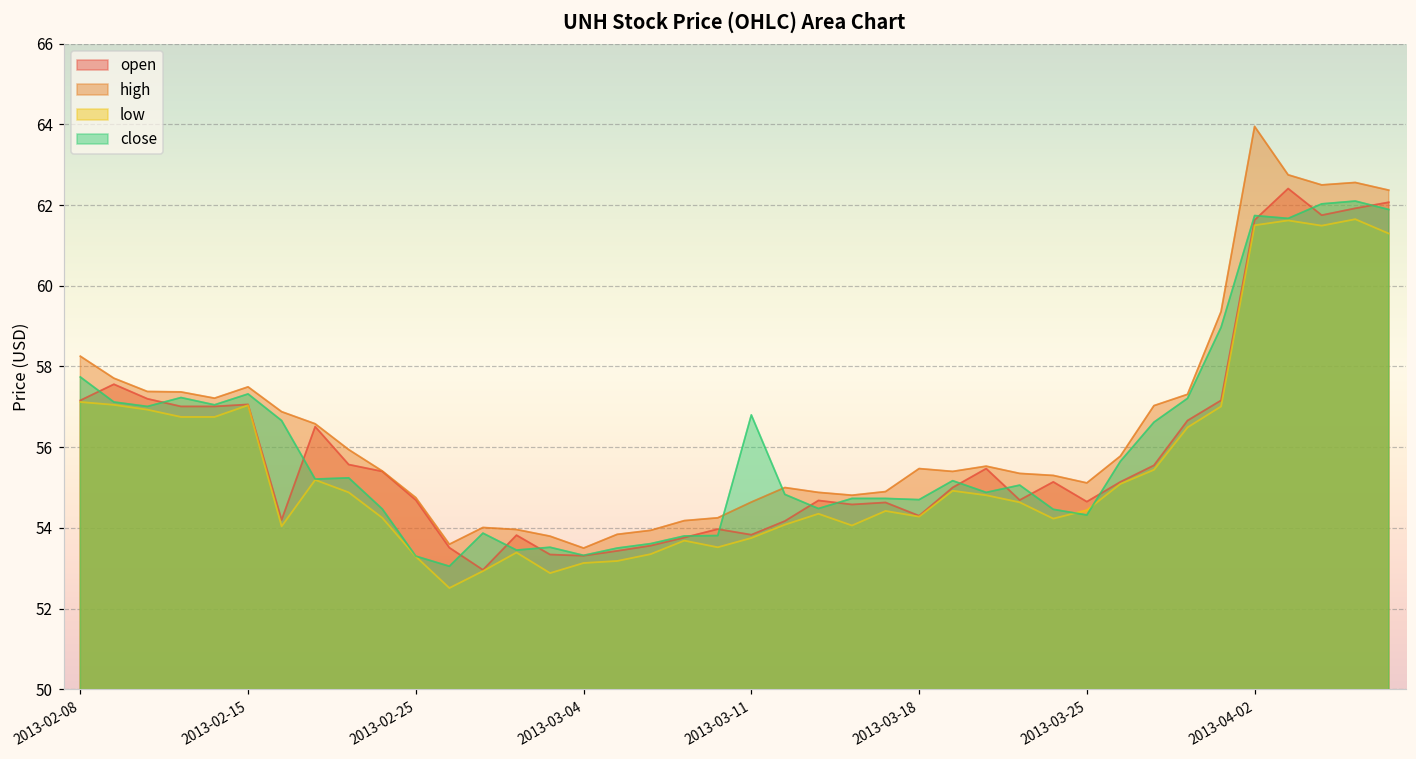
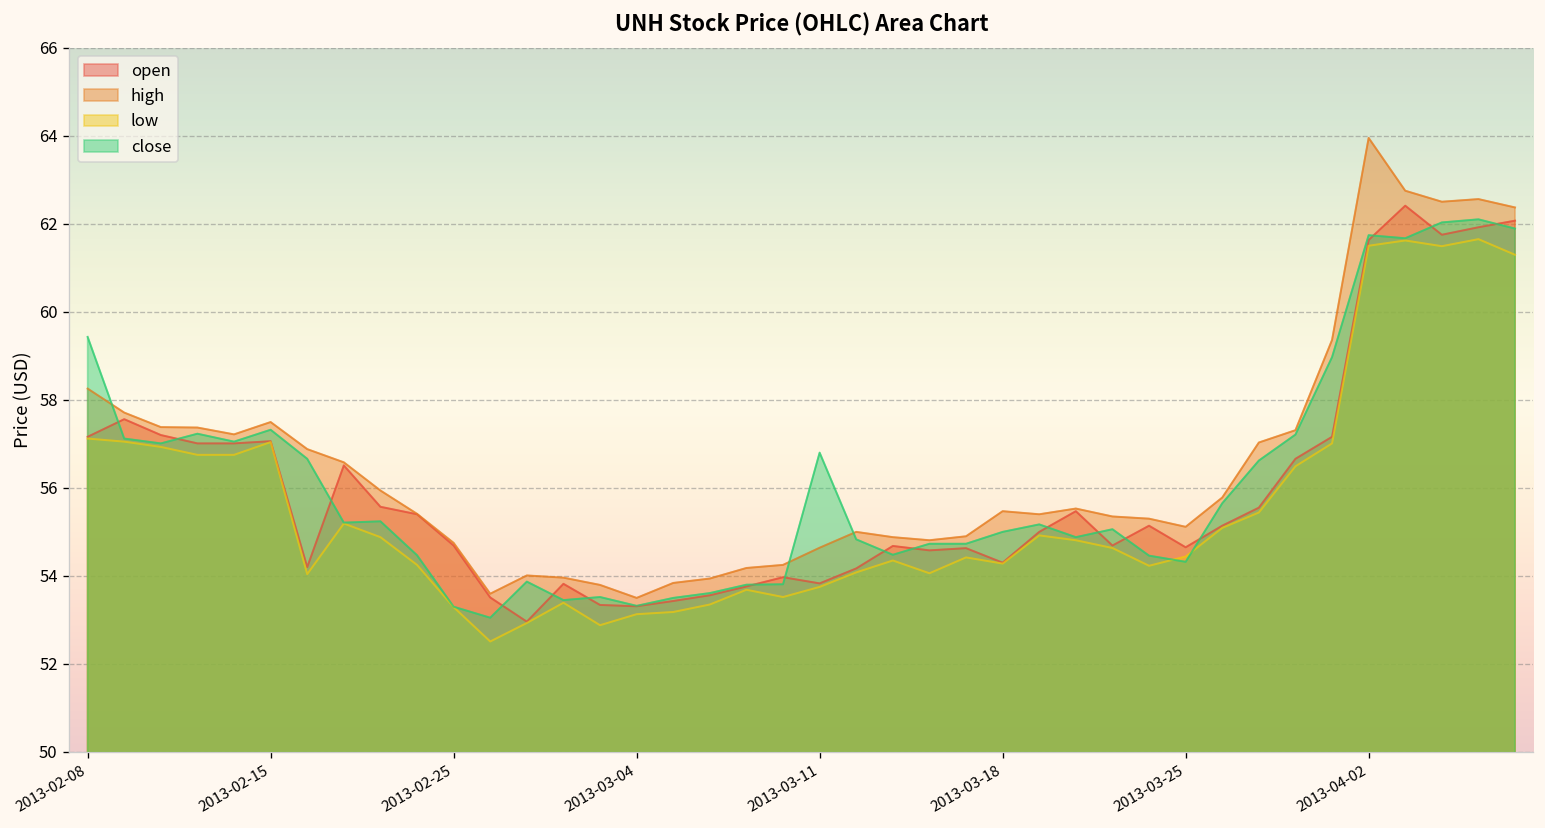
  {
    "close": {
-     "2013-02-08": 57.7,
+     "2013-02-08": 59.4,
      "2013-02-15": 57.3,
      "2013-03-11": 56.8,
-     "2013-03-18": 54.7,
+     "2013-03-18": 55.0,
      "2013-03-25": 54.3,
      "2013-04-02": 61.7
    }
  }
